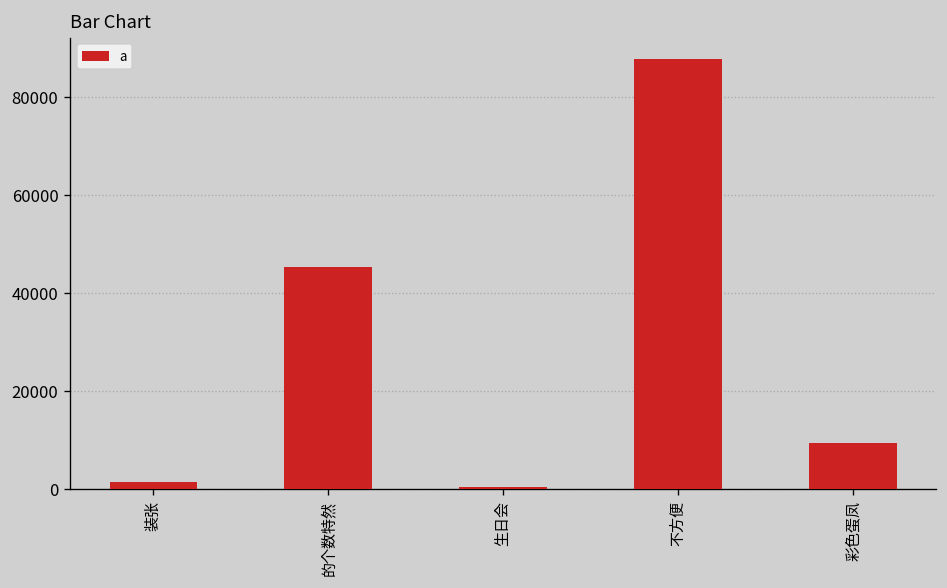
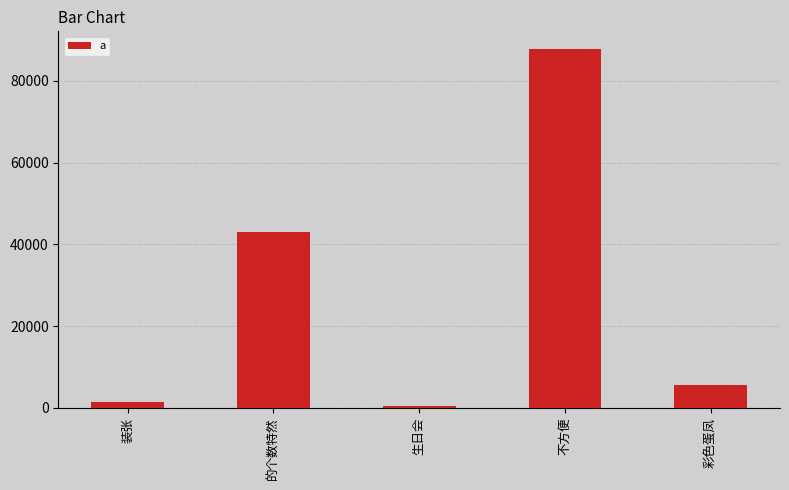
  {
    "装张": 1000,
-   "的个数特然": 45000,
+   "的个数特然": 43000,
    "不方便": 88000,
-   "彩色蛋凤": 9000
+   "彩色蛋凤": 6000
  }
